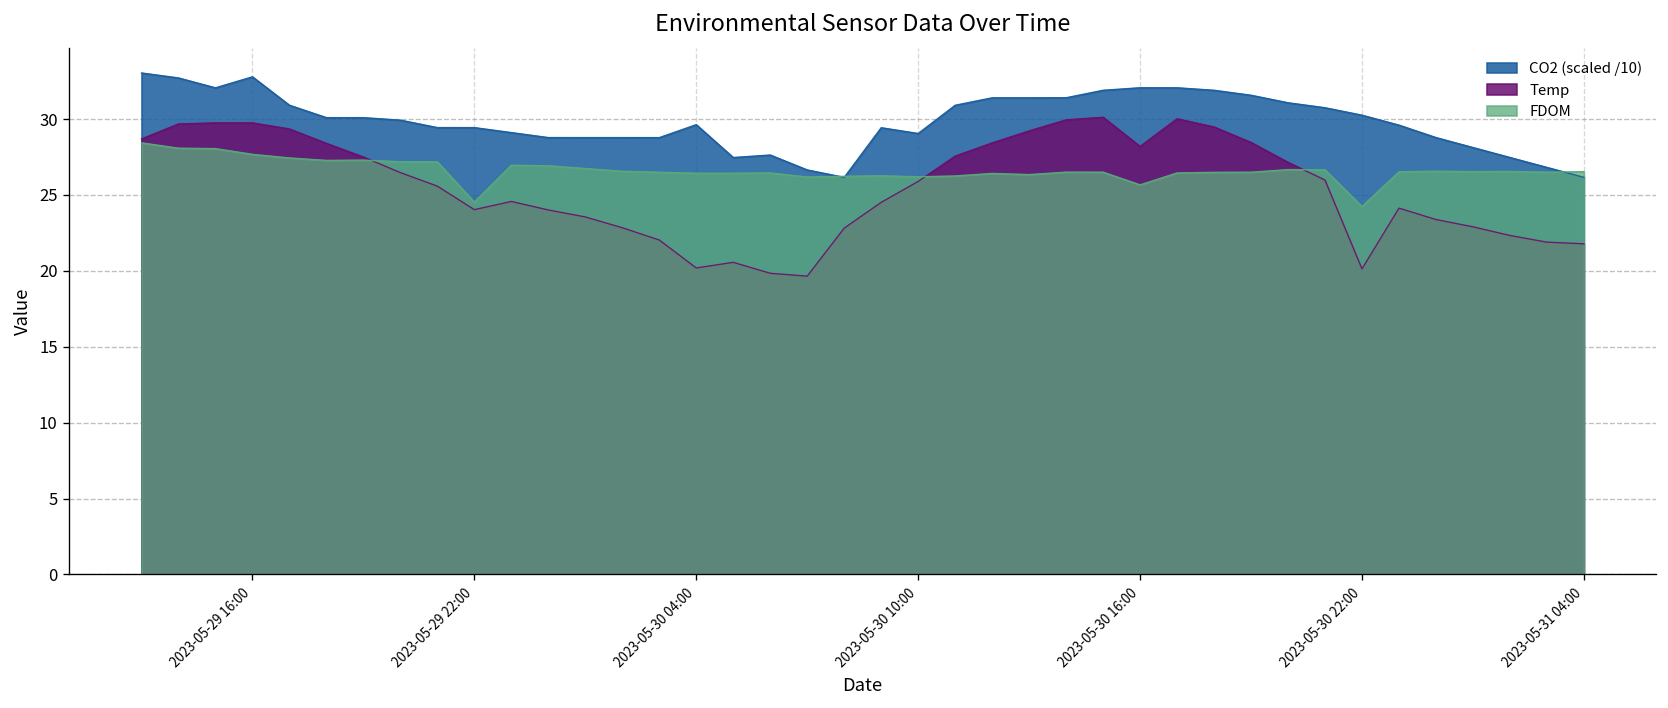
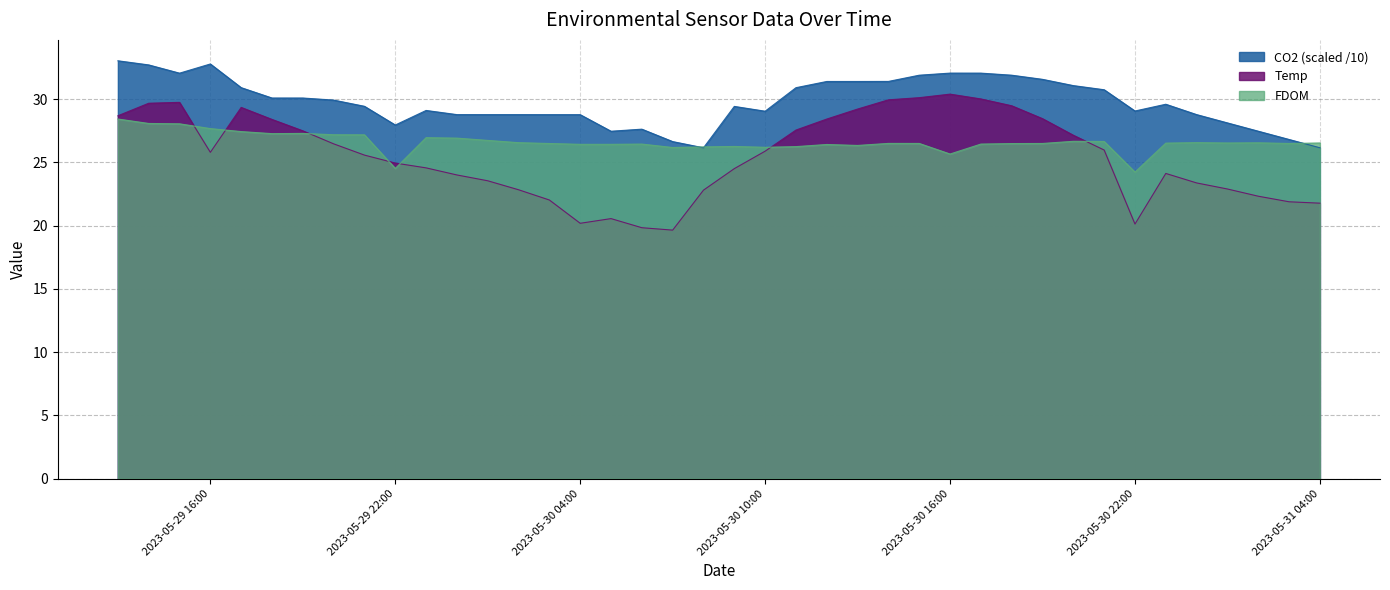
  {
    "CO2 (scaled /10)": {
      "2023-05-29 16:00": 32.8,
-     "2023-05-29 22:00": 29.4,
-     "2023-05-30 04:00": 29.6,
+     "2023-05-29 22:00": 28.0,
+     "2023-05-30 04:00": 28.8,
      "2023-05-30 10:00": 29.0,
      "2023-05-30 16:00": 32.1,
-     "2023-05-30 22:00": 30.3,
+     "2023-05-30 22:00": 29.1,
      "2023-05-31 04:00": 26.2
    },
    "Temp": {
-     "2023-05-29 16:00": 29.8,
-     "2023-05-29 22:00": 24.0,
+     "2023-05-29 16:00": 25.8,
+     "2023-05-29 22:00": 25.0,
      "2023-05-30 04:00": 20.2,
      "2023-05-30 10:00": 25.9,
-     "2023-05-30 16:00": 28.2,
+     "2023-05-30 16:00": 30.4,
      "2023-05-30 22:00": 20.1,
      "2023-05-31 04:00": 21.8
    },
    "FDOM": {
      "2023-05-29 16:00": 27.7,
      "2023-05-29 22:00": 24.5,
      "2023-05-30 04:00": 26.4,
      "2023-05-30 10:00": 26.2,
      "2023-05-30 16:00": 25.7,
      "2023-05-30 22:00": 24.2,
      "2023-05-31 04:00": 26.5
    }
  }
